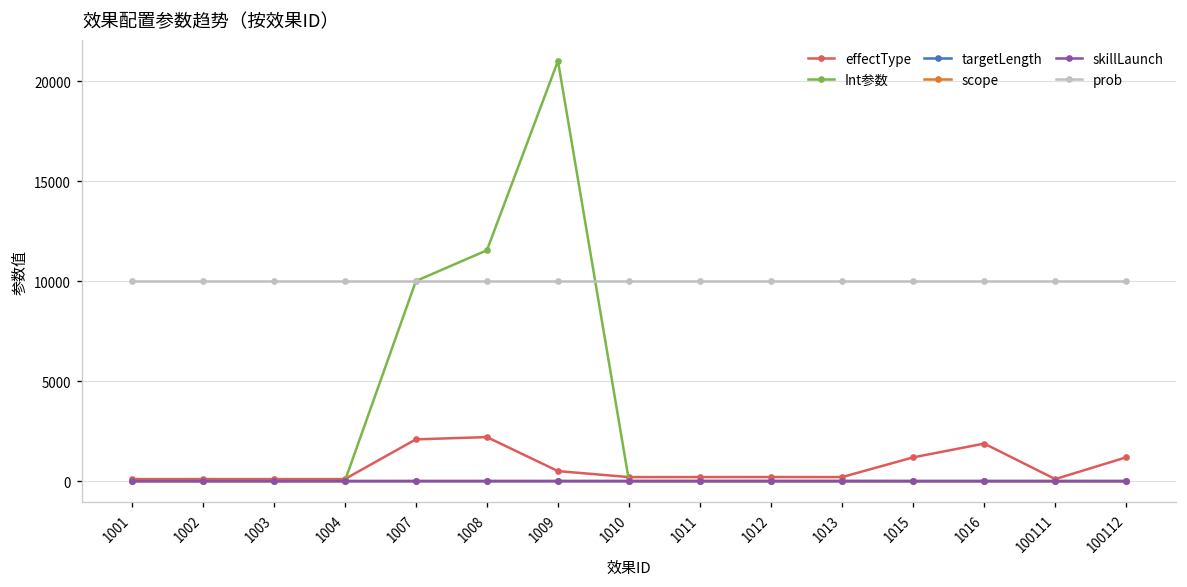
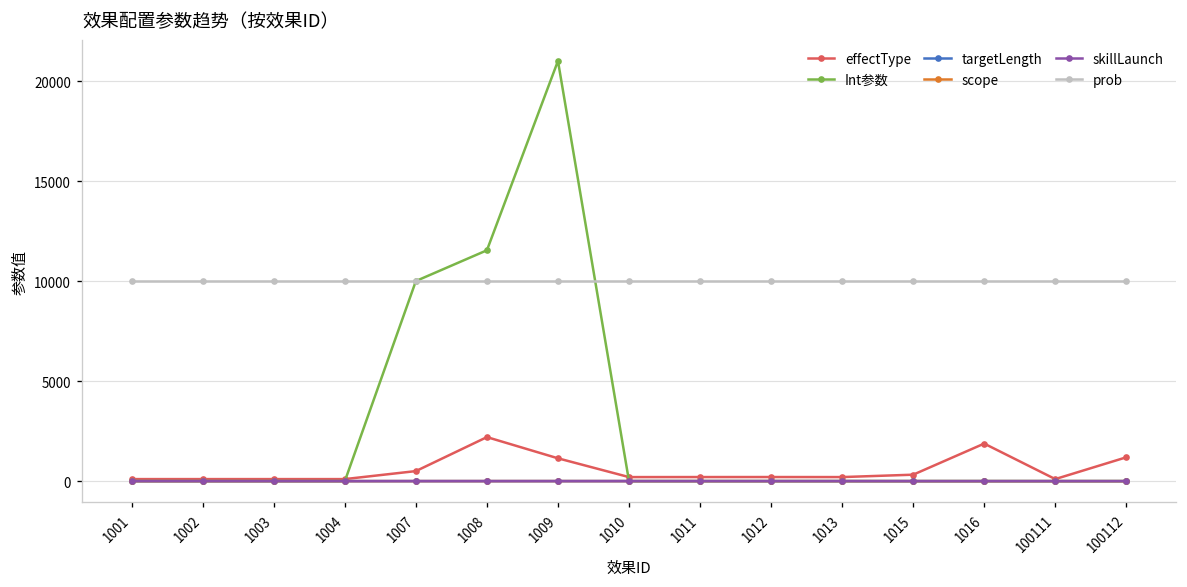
  {
    "effectType": {
-     "1007": 2100,
+     "1007": 500,
      "1008": 2200,
-     "1009": 500,
+     "1009": 1100,
      "1010": 200,
      "1011": 200,
      "1012": 200,
      "1013": 200,
-     "1015": 1200,
+     "1015": 300,
      "1016": 1900,
      "100112": 1200
    },
    "Int参数": {
      "1008": 11500,
      "1009": 21000
    },
    "skillLaunch": {
      "1007": 0,
      "1008": 0,
      "1009": 0
    },
    "prob": {
      "1001": 10000,
      "1002": 10000,
      "1003": 10000,
      "1004": 10000,
      "1008": 10000,
      "1009": 10000,
      "1010": 10000,
      "1011": 10000,
      "1012": 10000,
      "1013": 10000,
      "1015": 10000,
      "1016": 10000,
      "100111": 10000,
      "100112": 10000
    }
  }
